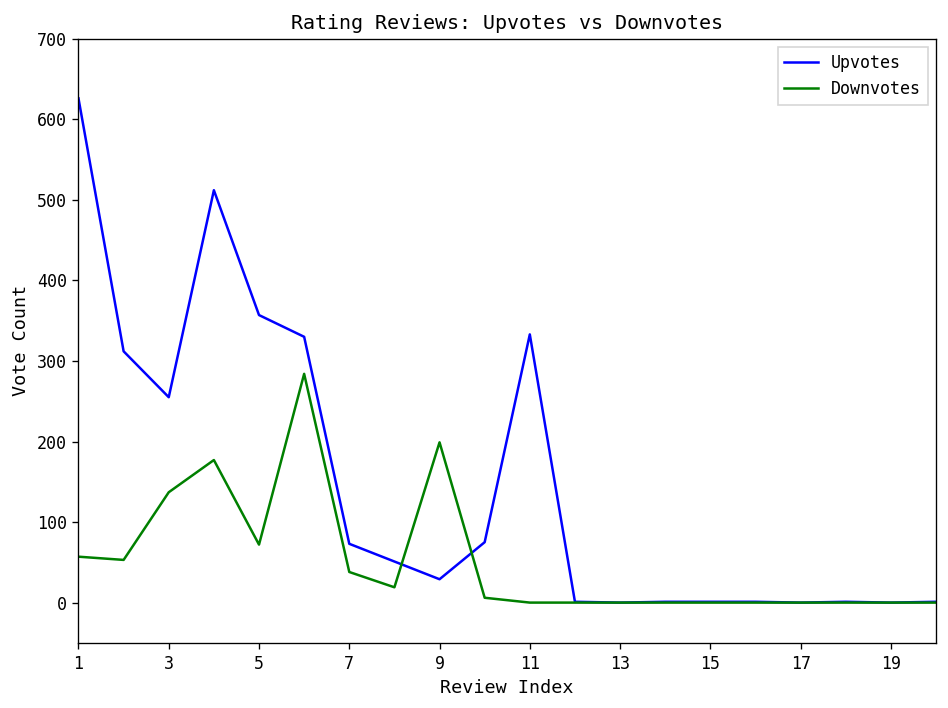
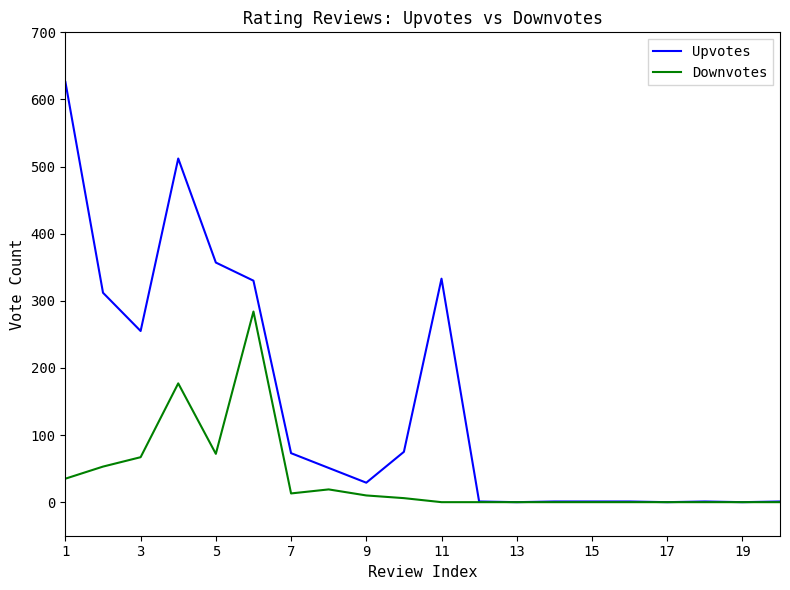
  {
    "Upvotes": {
      "1": 630,
      "3": 260,
      "5": 360,
      "7": 70,
      "9": 30,
      "11": 330
    },
    "Downvotes": {
-     "1": 60,
-     "3": 140,
+     "1": 40,
+     "3": 70,
      "5": 70,
-     "7": 40,
-     "9": 200,
+     "7": 10,
+     "9": 10,
      "11": 0
    }
  }
